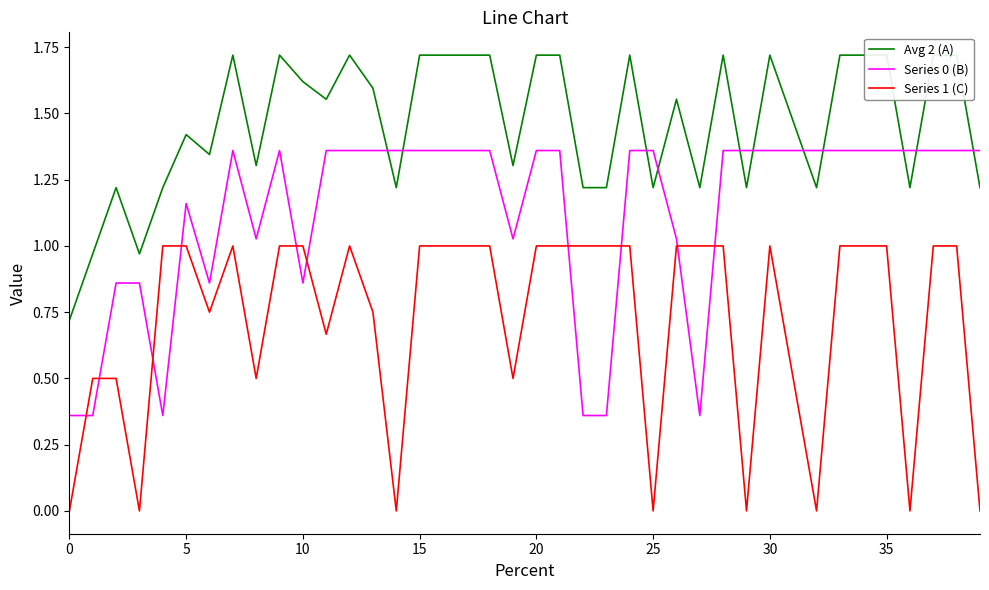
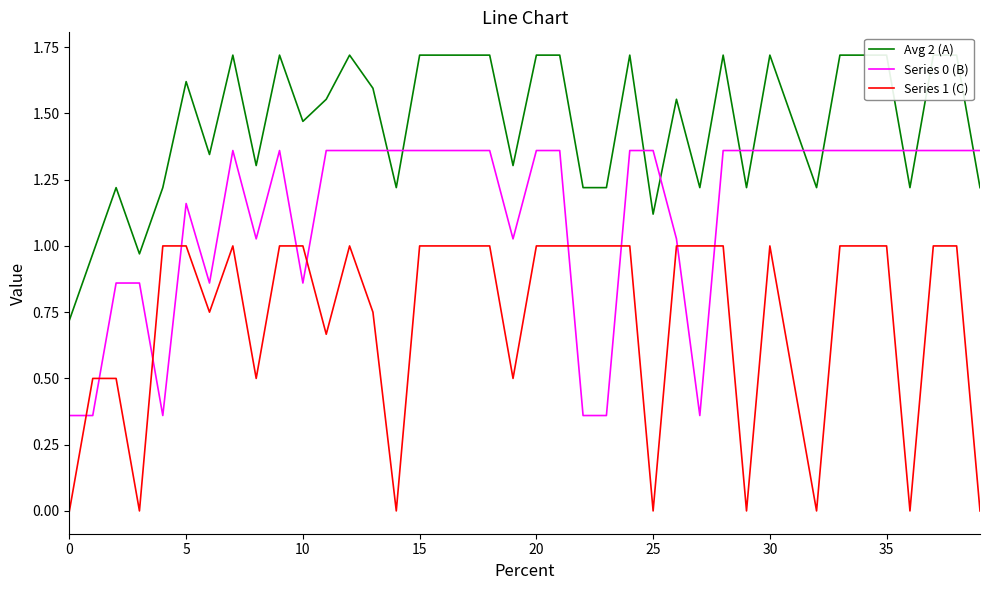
  {
    "Avg 2 (A)": {
      "0": 0.72,
-     "5": 1.42,
-     "10": 1.62,
+     "5": 1.62,
+     "10": 1.47,
      "15": 1.72,
      "20": 1.72,
-     "25": 1.22,
+     "25": 1.12,
      "30": 1.72
    },
    "Series 0 (B)": {
      "0": 0.36,
      "5": 1.16,
      "10": 0.86,
      "15": 1.36,
      "20": 1.36,
      "25": 1.36,
      "30": 1.36,
      "35": 1.36
    },
    "Series 1 (C)": {
      "0": 0.00,
      "5": 1.00,
      "10": 1.00,
      "15": 1.00,
      "20": 1.00,
      "25": 0.00,
      "30": 1.00,
      "35": 1.00
    }
  }
